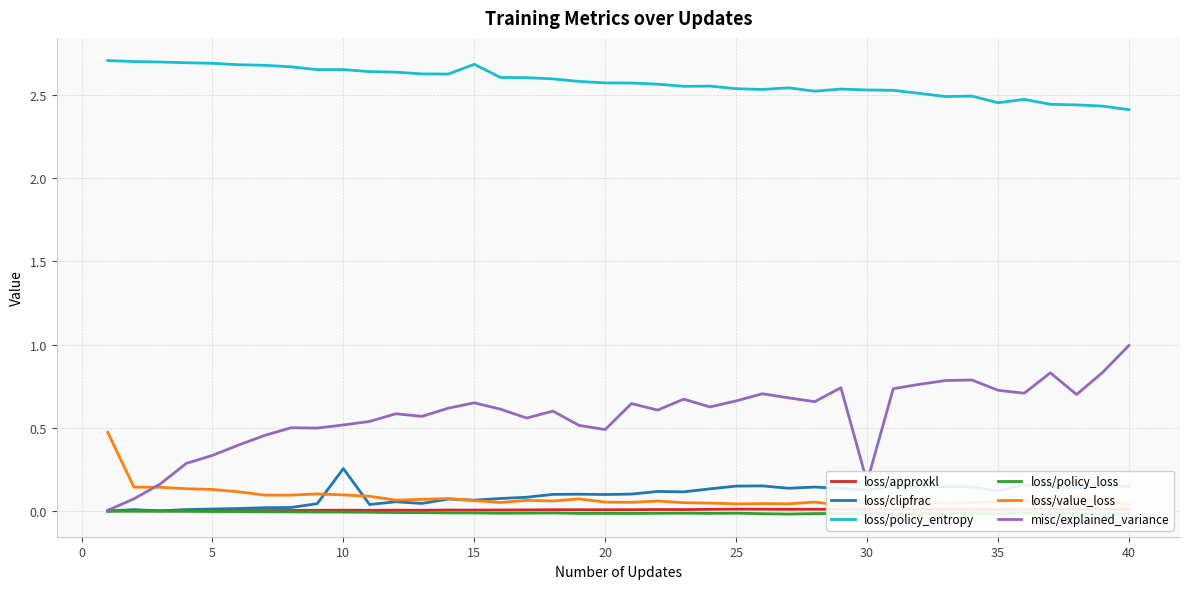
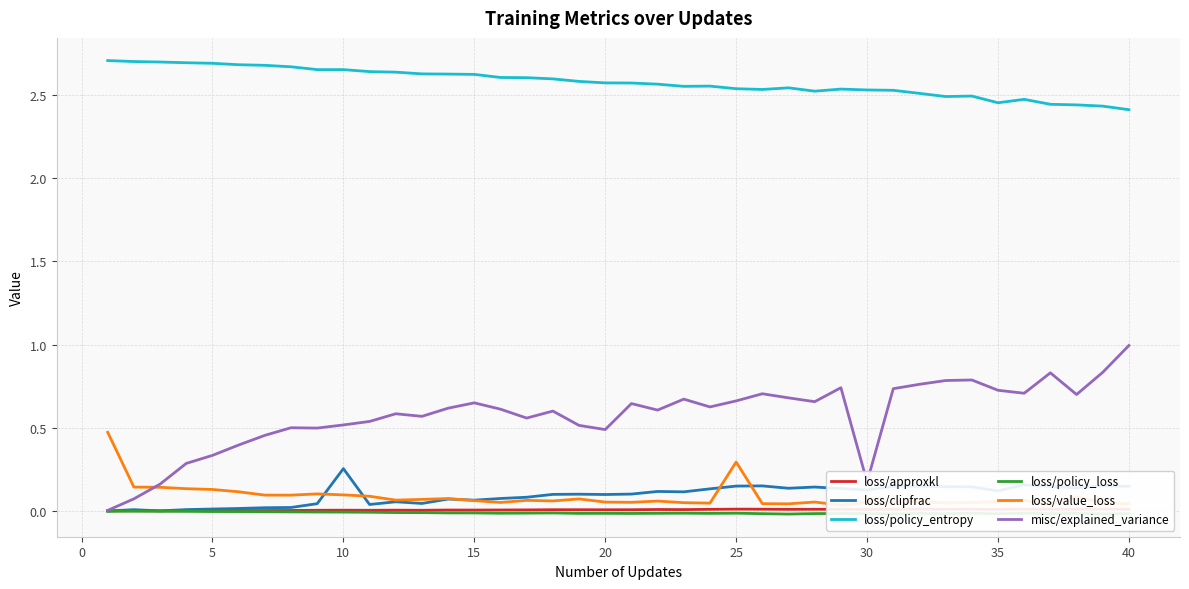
  {
    "loss/approxkl": {
      "15": 0.01,
      "20": 0.01,
      "25": 0.01
    },
    "loss/clipfrac": {
      "10": 0.25,
      "20": 0.10,
      "25": 0.15
    },
    "loss/policy_entropy": {
      "5": 2.69,
      "10": 2.65,
-     "15": 2.68,
+     "15": 2.62,
      "20": 2.57,
      "25": 2.54,
      "30": 2.53,
      "35": 2.45,
      "40": 2.41
    },
    "loss/policy_loss": {
      "15": -0.01,
      "20": -0.01,
      "25": -0.01
    },
    "loss/value_loss": {
      "5": 0.13,
      "10": 0.10,
      "20": 0.05,
-     "25": 0.04
+     "25": 0.29
    },
    "misc/explained_variance": {
      "5": 0.33,
      "10": 0.52,
      "15": 0.65,
      "20": 0.49,
      "25": 0.66,
      "35": 0.73,
      "40": 1.00
    }
  }
